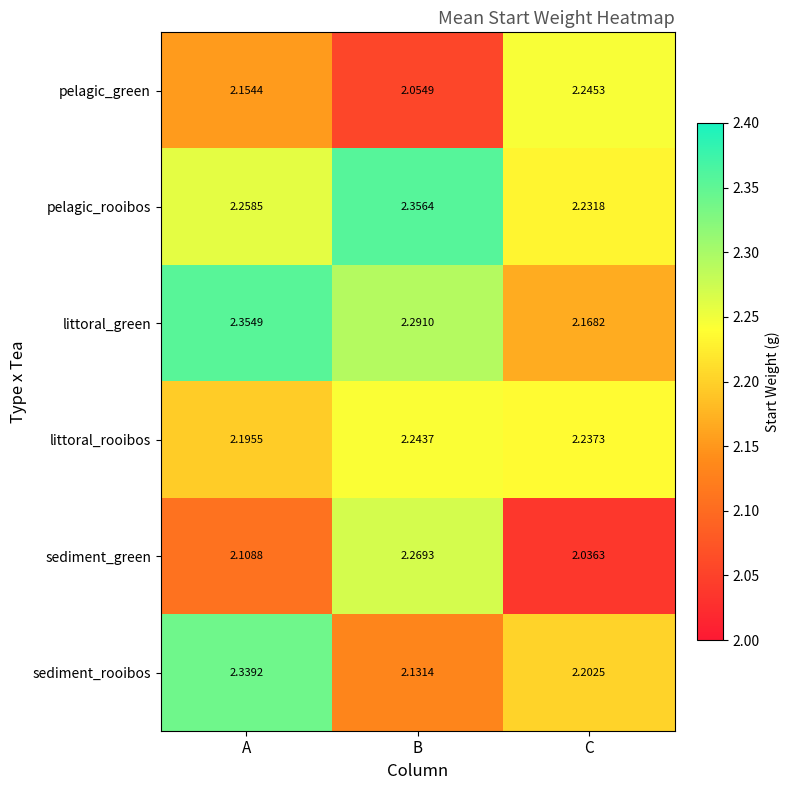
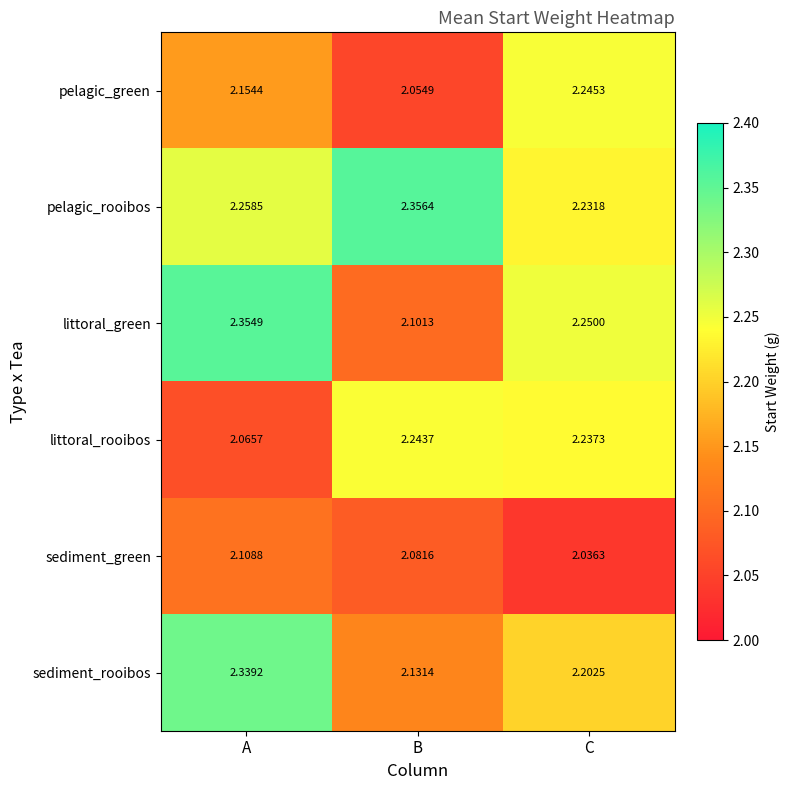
  {
    "pelagic_green": {
      "A": 2.1544,
      "B": 2.0549,
      "C": 2.2453
    },
    "pelagic_rooibos": {
      "A": 2.2585,
      "B": 2.3564,
      "C": 2.2318
    },
    "littoral_green": {
      "A": 2.3549,
-     "B": 2.2910,
-     "C": 2.1682
+     "B": 2.1013,
+     "C": 2.2500
    },
    "littoral_rooibos": {
-     "A": 2.1955,
+     "A": 2.0657,
      "B": 2.2437,
      "C": 2.2373
    },
    "sediment_green": {
      "A": 2.1088,
-     "B": 2.2693,
+     "B": 2.0816,
      "C": 2.0363
    },
    "sediment_rooibos": {
      "A": 2.3392,
      "B": 2.1314,
      "C": 2.2025
    }
  }
